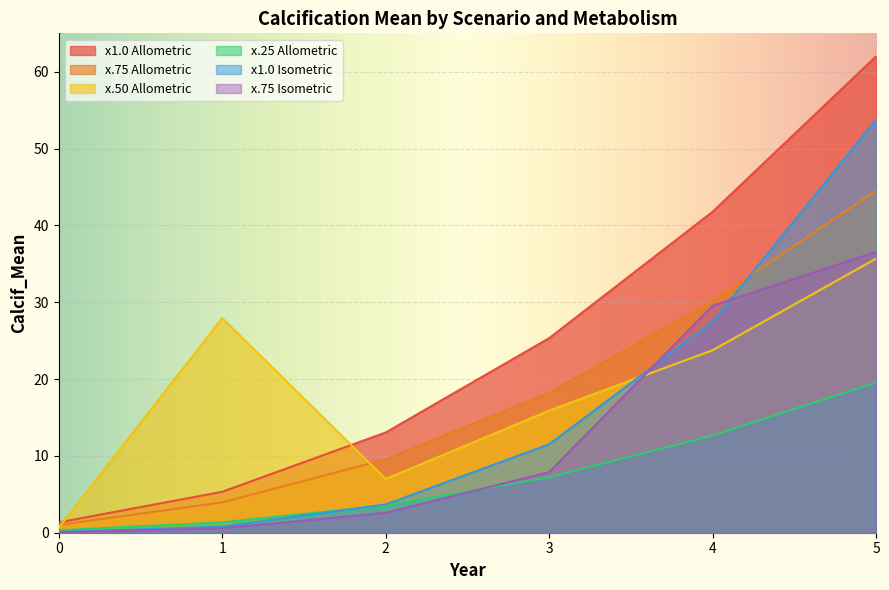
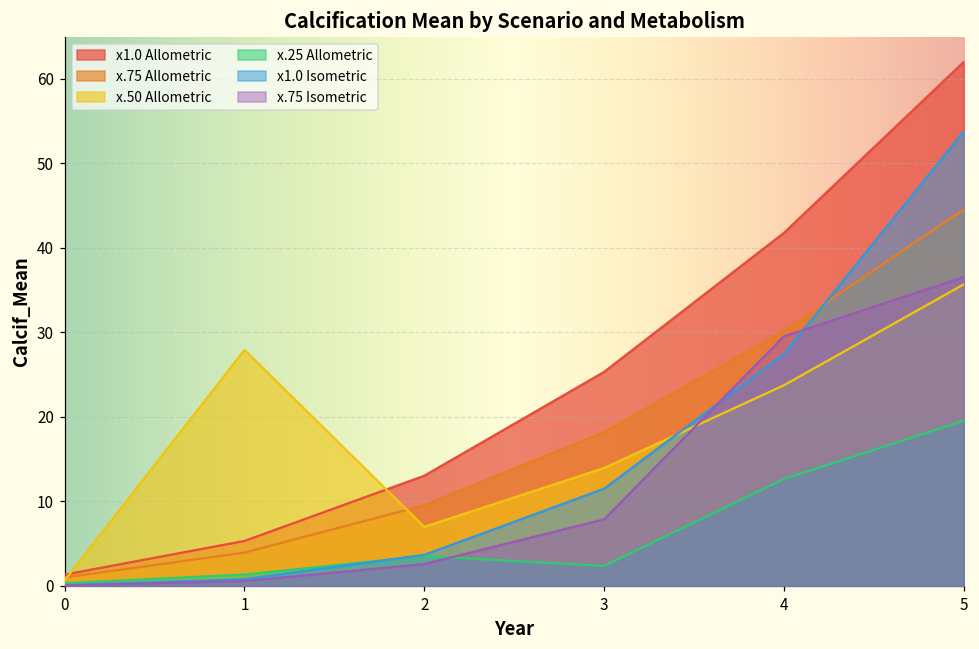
  {
    "x.50 Allometric": {
      "0": 1,
      "1": 28,
      "2": 7,
-     "3": 16,
+     "3": 14,
      "4": 24,
      "5": 36
    },
    "x.25 Allometric": {
      "1": 1,
-     "3": 7,
+     "3": 2,
      "4": 13,
      "5": 20
    },
    "x1.0 Isometric": {
      "3": 12,
      "4": 27,
      "5": 54
    },
    "x.75 Isometric": {
      "2": 3,
      "3": 8,
      "4": 30,
      "5": 37
    }
  }
